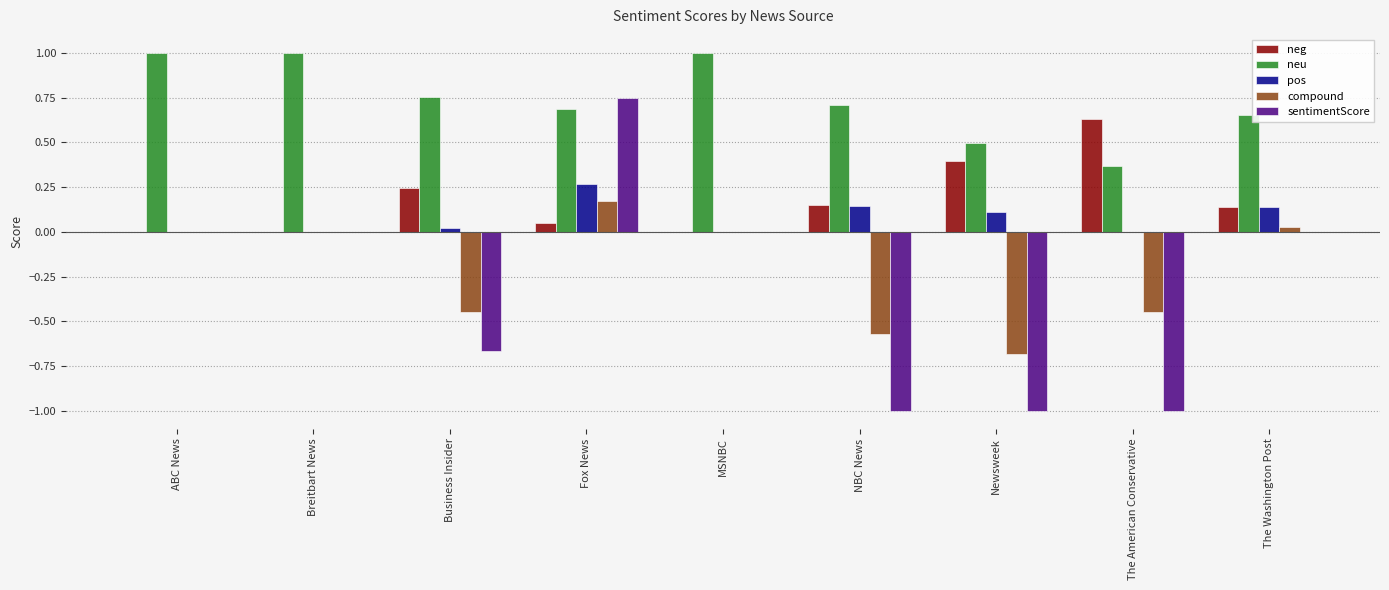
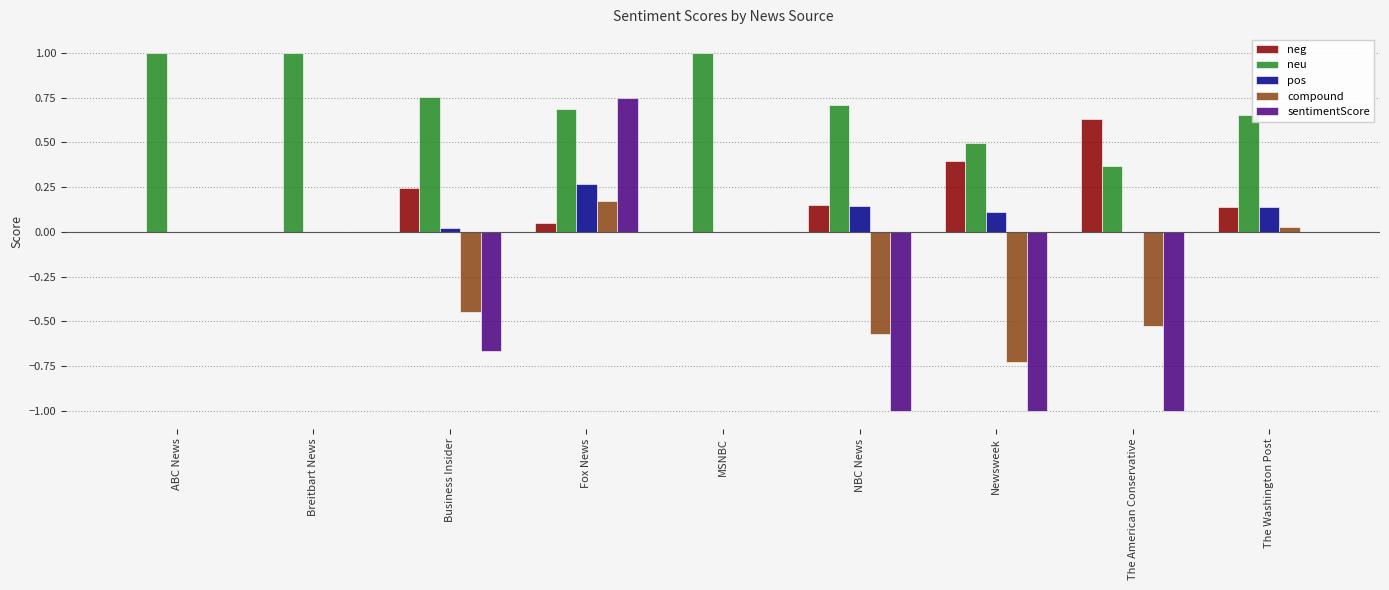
  {
    "neg": {
      "ABC News": 0.00,
      "Breitbart News": 0.00,
      "Business Insider": 0.24,
      "Fox News": 0.05,
      "MSNBC": 0.00,
      "NBC News": 0.15,
      "Newsweek": 0.40,
      "The American Conservative": 0.63,
      "The Washington Post": 0.14
    },
    "neu": {
      "ABC News": 1.00,
      "Breitbart News": 1.00,
      "Business Insider": 0.75,
      "Fox News": 0.68,
      "MSNBC": 1.00,
      "NBC News": 0.71,
      "Newsweek": 0.49,
      "The American Conservative": 0.37,
      "The Washington Post": 0.65
    },
    "pos": {
      "ABC News": 0.00,
      "Breitbart News": 0.00,
      "Business Insider": 0.02,
      "Fox News": 0.26,
      "MSNBC": 0.00,
      "NBC News": 0.14,
      "Newsweek": 0.11,
      "The American Conservative": 0.00,
      "The Washington Post": 0.14
    },
    "compound": {
      "ABC News": 0.00,
      "Breitbart News": 0.00,
      "Business Insider": -0.45,
      "Fox News": 0.17,
      "MSNBC": 0.00,
      "NBC News": -0.57,
-     "Newsweek": -0.68,
-     "The American Conservative": -0.45,
+     "Newsweek": -0.73,
+     "The American Conservative": -0.53,
      "The Washington Post": 0.03
    },
    "sentimentScore": {
      "ABC News": 0.00,
      "Breitbart News": 0.00,
      "Business Insider": -0.67,
      "Fox News": 0.75,
      "MSNBC": 0.00,
      "NBC News": -1.00,
      "Newsweek": -1.00,
      "The American Conservative": -1.00,
      "The Washington Post": 0.00
    }
  }
